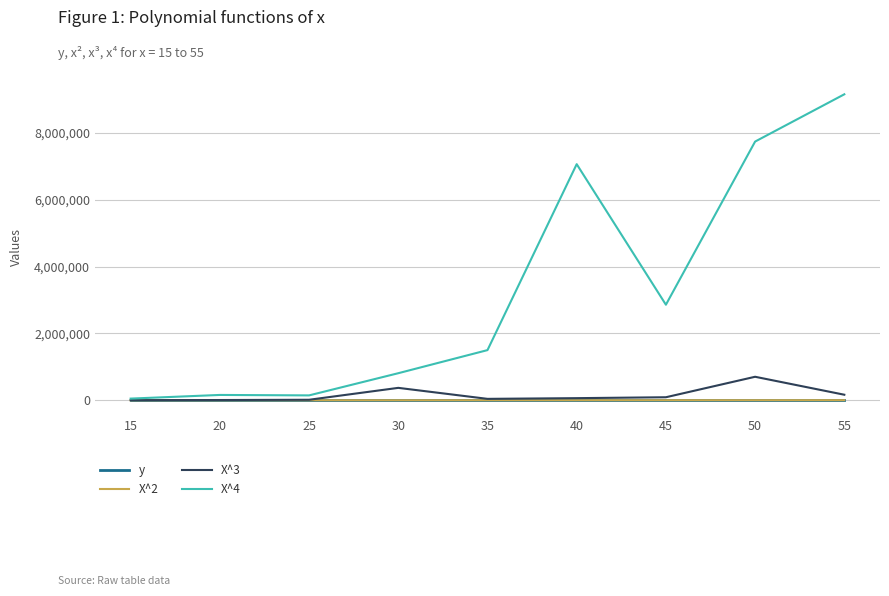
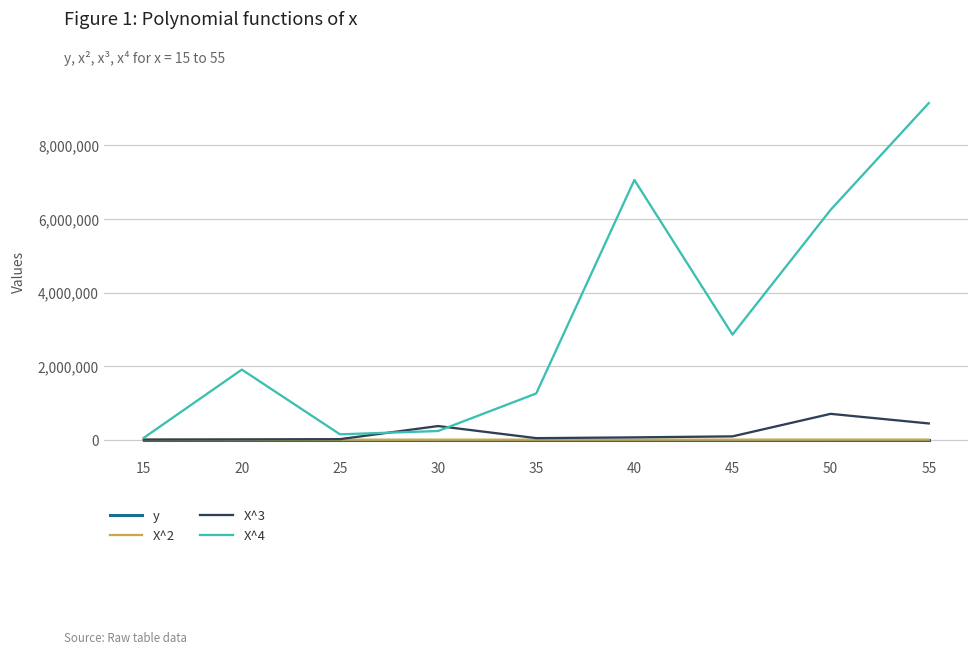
  {
    "X^2": {
      "30": "0",
      "45": "0",
      "50": "0",
      "55": "0"
    },
    "X^3": {
      "30": "400,000",
      "45": "100,000",
      "50": "700,000",
-     "55": "200,000"
+     "55": "400,000"
    },
    "X^4": {
-     "20": "200,000",
+     "20": "1,900,000",
      "25": "100,000",
-     "30": "800,000",
-     "35": "1,500,000",
+     "30": "200,000",
+     "35": "1,300,000",
      "40": "7,100,000",
      "45": "2,900,000",
-     "50": "7,700,000",
+     "50": "6,300,000",
      "55": "9,200,000"
    }
  }
